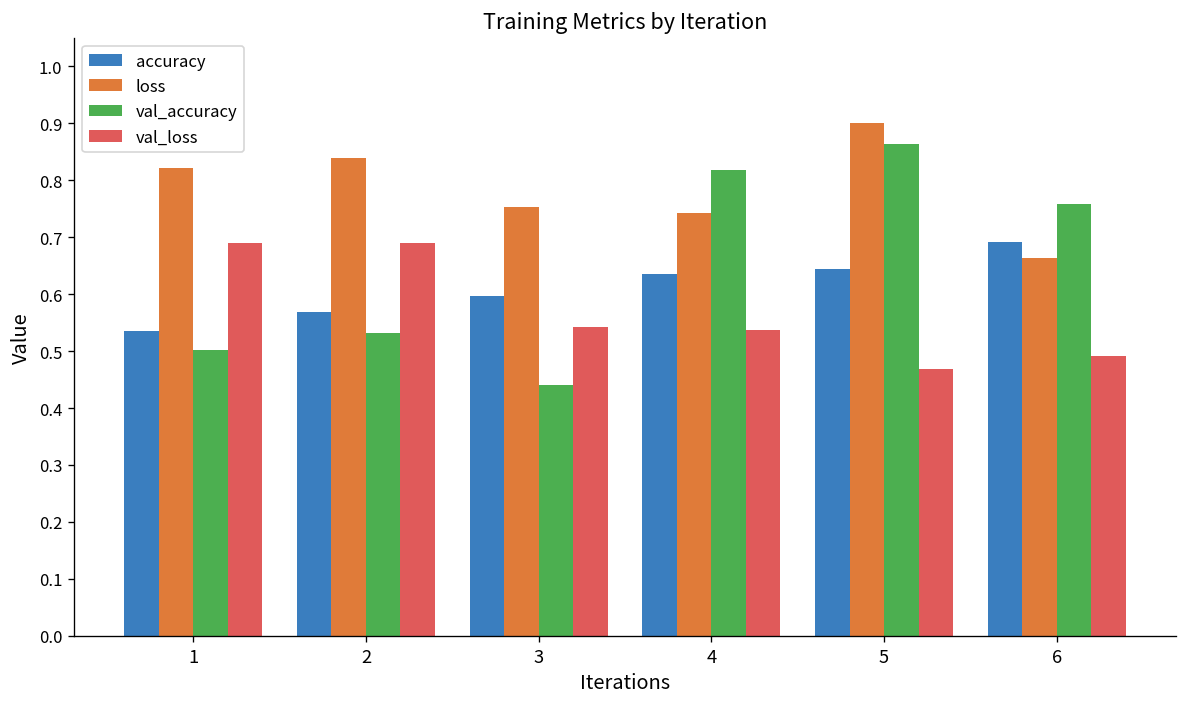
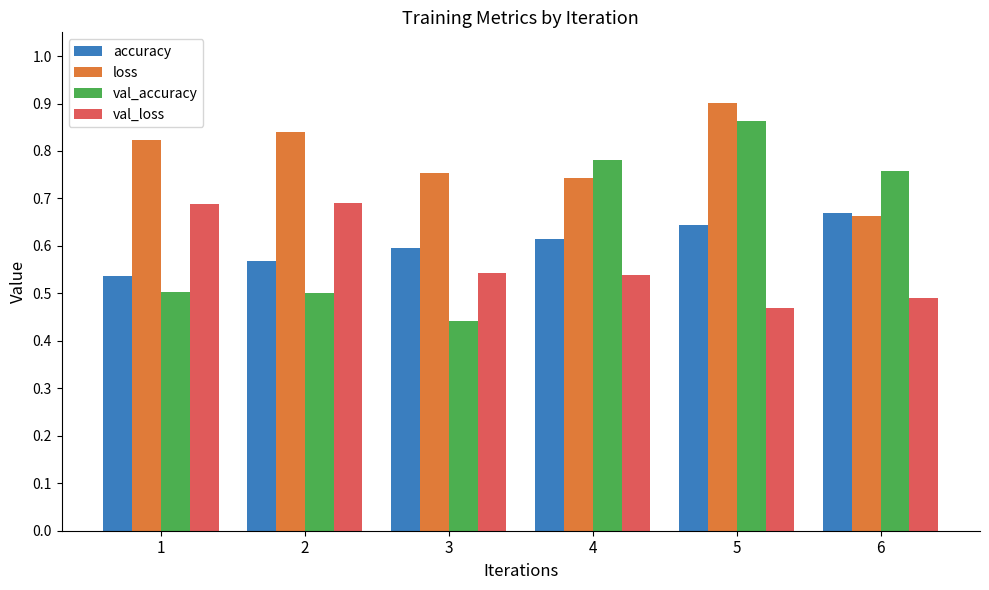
  {
    "accuracy": {
      "1": 0.54,
      "2": 0.57,
      "3": 0.60,
-     "4": 0.63,
+     "4": 0.62,
      "5": 0.64,
-     "6": 0.69
+     "6": 0.67
    },
    "val_accuracy": {
      "1": 0.50,
-     "2": 0.53,
+     "2": 0.50,
      "3": 0.44,
-     "4": 0.82,
+     "4": 0.78,
      "5": 0.86,
      "6": 0.76
    }
  }
